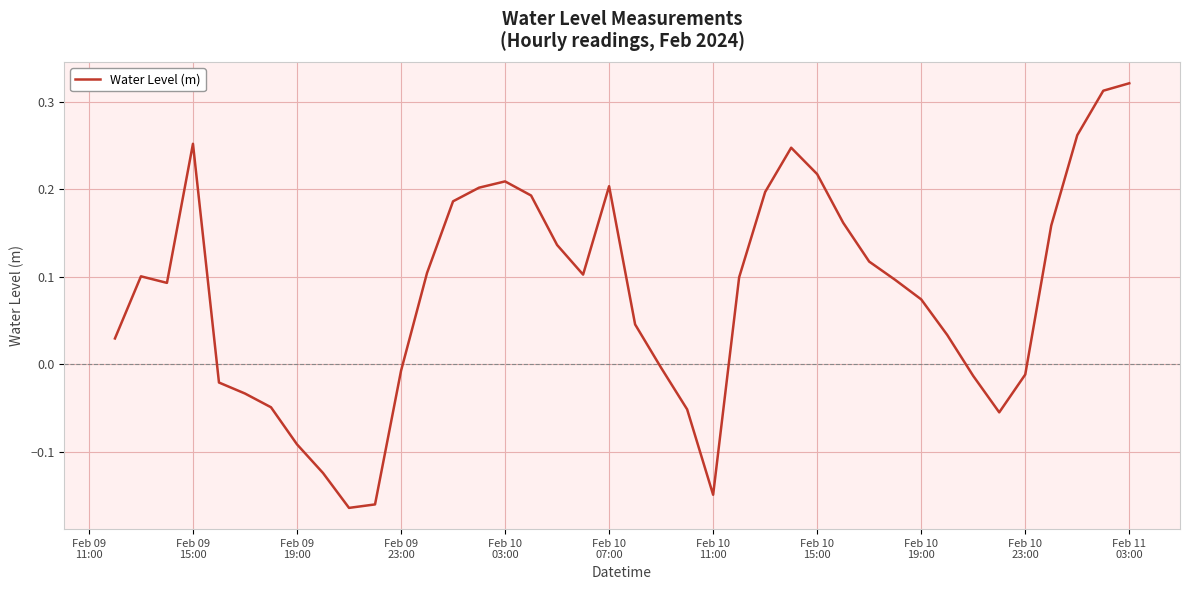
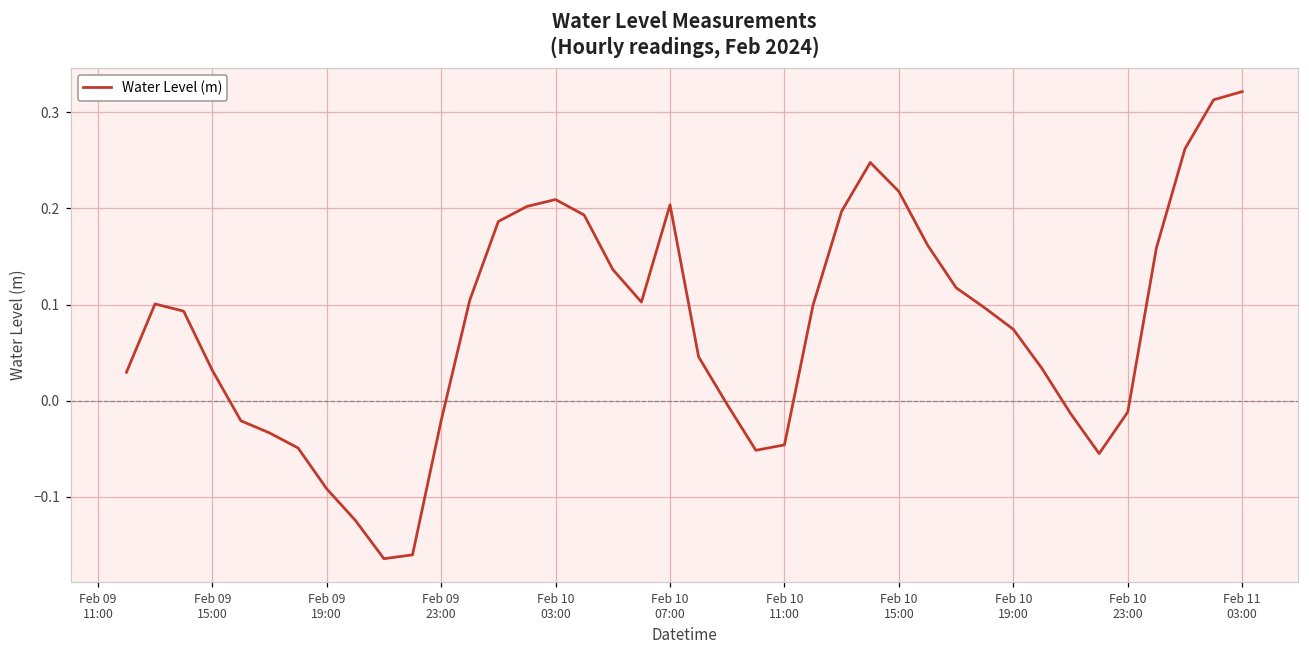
  {
-   "Feb 09 15:00": 0.25,
+   "Feb 09 15:00": 0.03,
    "Feb 09 19:00": -0.09,
-   "Feb 09 23:00": -0.01,
+   "Feb 09 23:00": -0.02,
    "Feb 10 03:00": 0.21,
    "Feb 10 07:00": 0.20,
-   "Feb 10 11:00": -0.15,
+   "Feb 10 11:00": -0.05,
    "Feb 10 15:00": 0.22,
    "Feb 10 19:00": 0.07,
    "Feb 10 23:00": -0.01,
    "Feb 11 03:00": 0.32
  }
